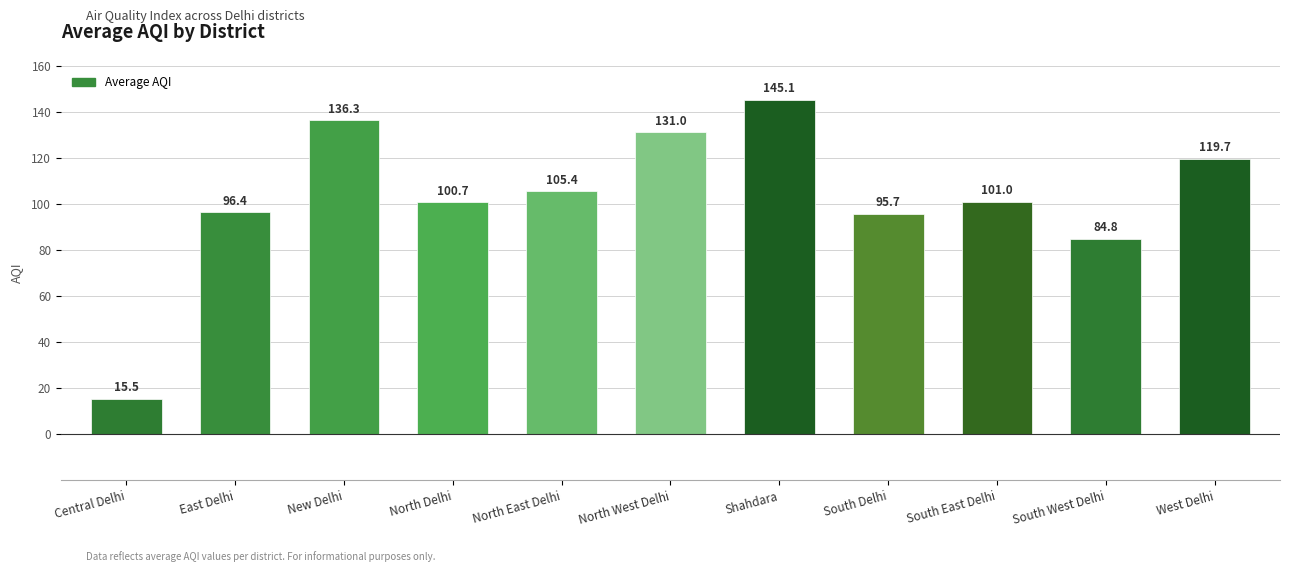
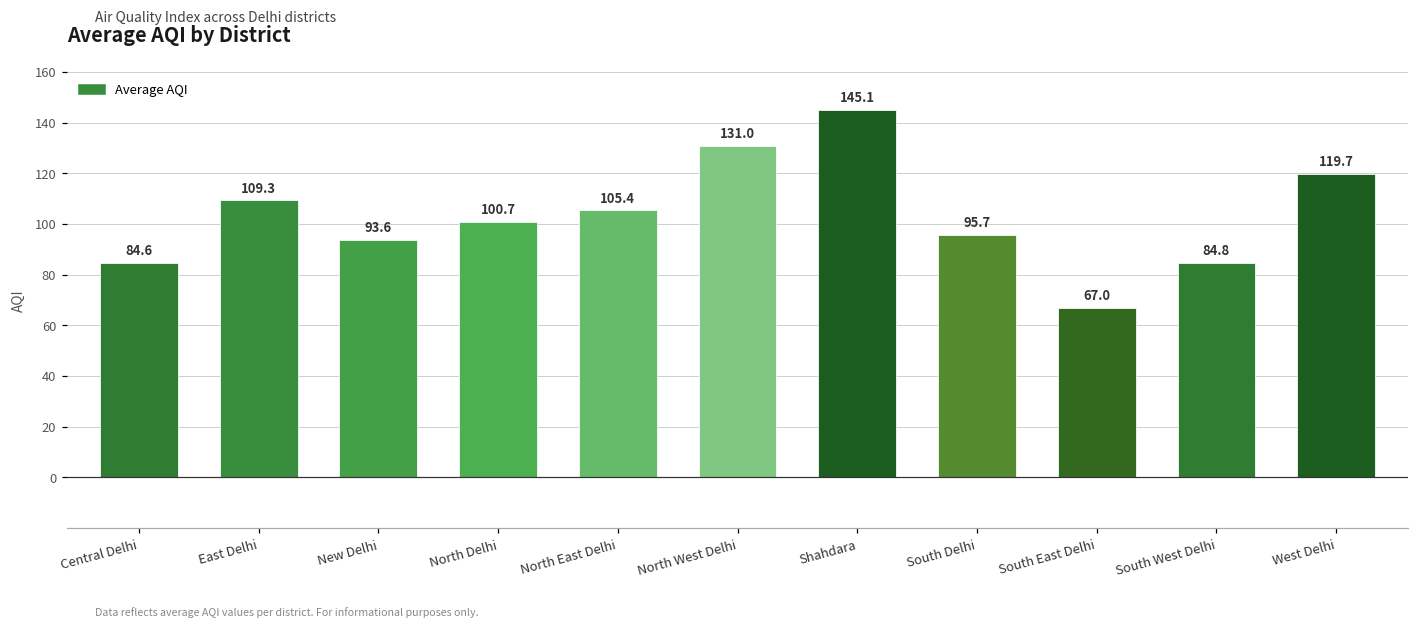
  {
-   "Central Delhi": 15.5,
-   "East Delhi": 96.4,
-   "New Delhi": 136.3,
+   "Central Delhi": 84.6,
+   "East Delhi": 109.3,
+   "New Delhi": 93.6,
    "North Delhi": 100.7,
    "North East Delhi": 105.4,
    "North West Delhi": 131.0,
    "Shahdara": 145.1,
    "South Delhi": 95.7,
-   "South East Delhi": 101.0,
+   "South East Delhi": 67.0,
    "South West Delhi": 84.8,
    "West Delhi": 119.7
  }
